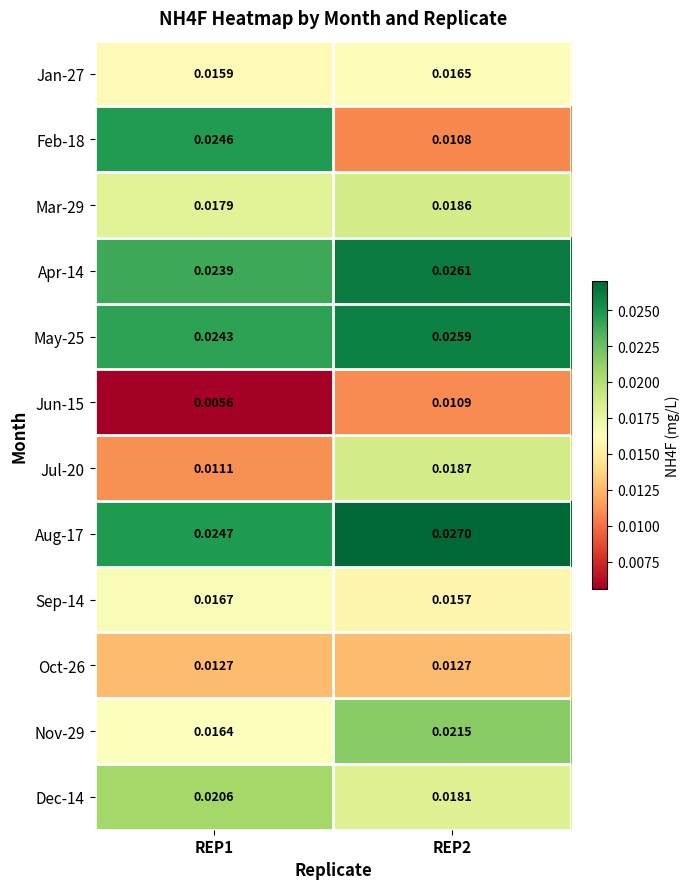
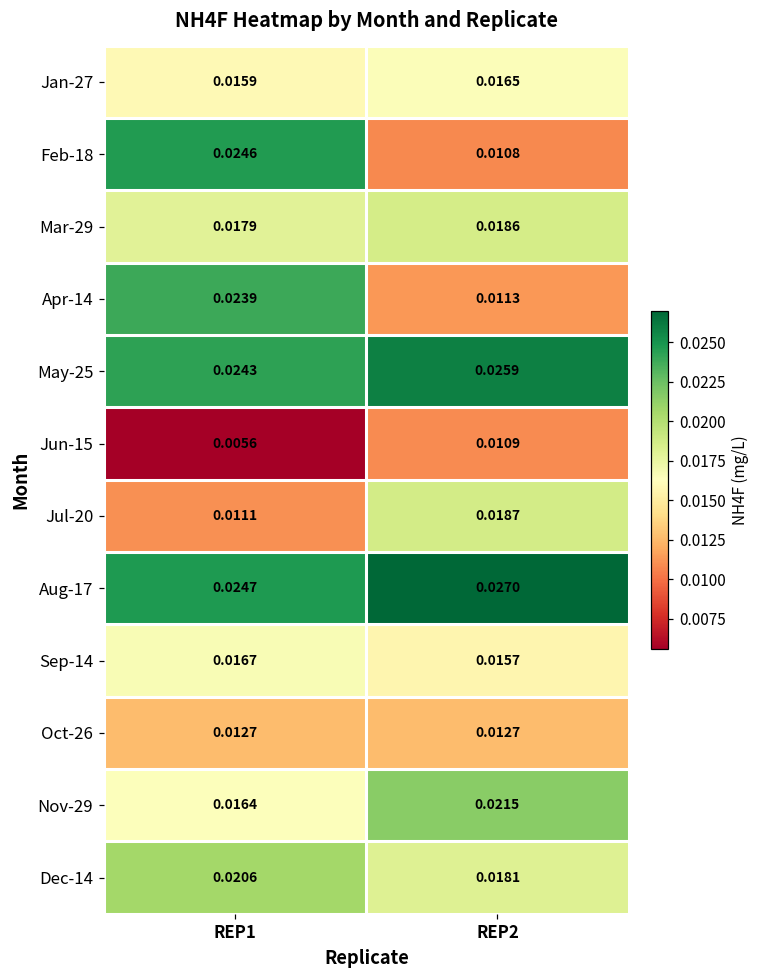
  {
    "Jan-27": {
      "REP1": 0.0159,
      "REP2": 0.0165
    },
    "Feb-18": {
      "REP1": 0.0246,
      "REP2": 0.0108
    },
    "Mar-29": {
      "REP1": 0.0179,
      "REP2": 0.0186
    },
    "Apr-14": {
      "REP1": 0.0239,
-     "REP2": 0.0261
+     "REP2": 0.0113
    },
    "May-25": {
      "REP1": 0.0243,
      "REP2": 0.0259
    },
    "Jun-15": {
      "REP1": 0.0056,
      "REP2": 0.0109
    },
    "Jul-20": {
      "REP1": 0.0111,
      "REP2": 0.0187
    },
    "Aug-17": {
      "REP1": 0.0247,
      "REP2": 0.0270
    },
    "Sep-14": {
      "REP1": 0.0167,
      "REP2": 0.0157
    },
    "Oct-26": {
      "REP1": 0.0127,
      "REP2": 0.0127
    },
    "Nov-29": {
      "REP1": 0.0164,
      "REP2": 0.0215
    },
    "Dec-14": {
      "REP1": 0.0206,
      "REP2": 0.0181
    }
  }
